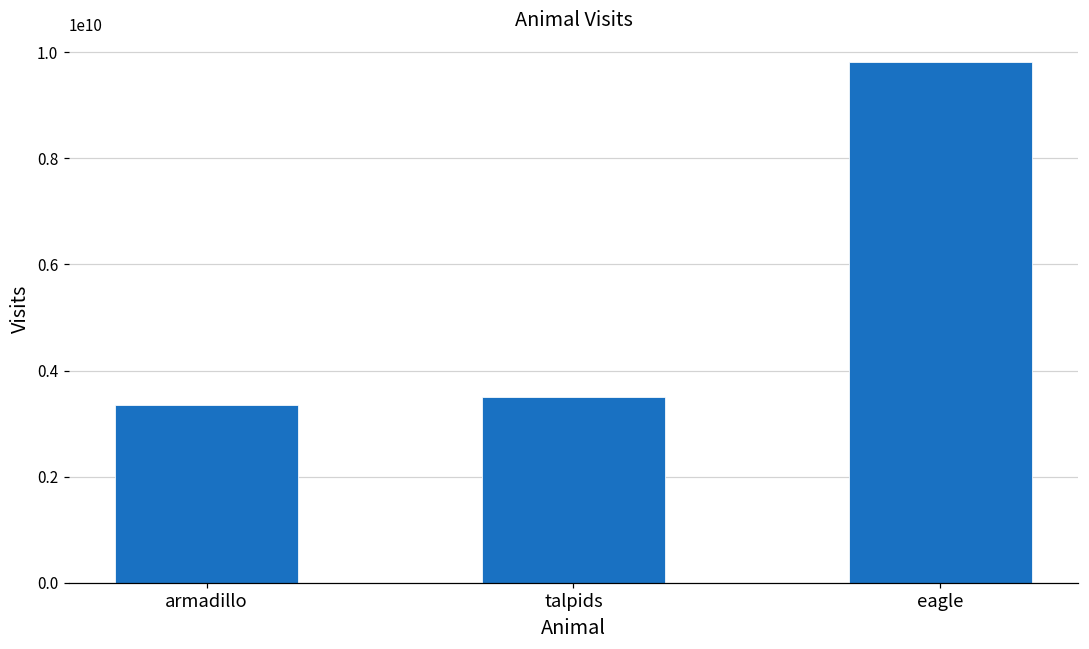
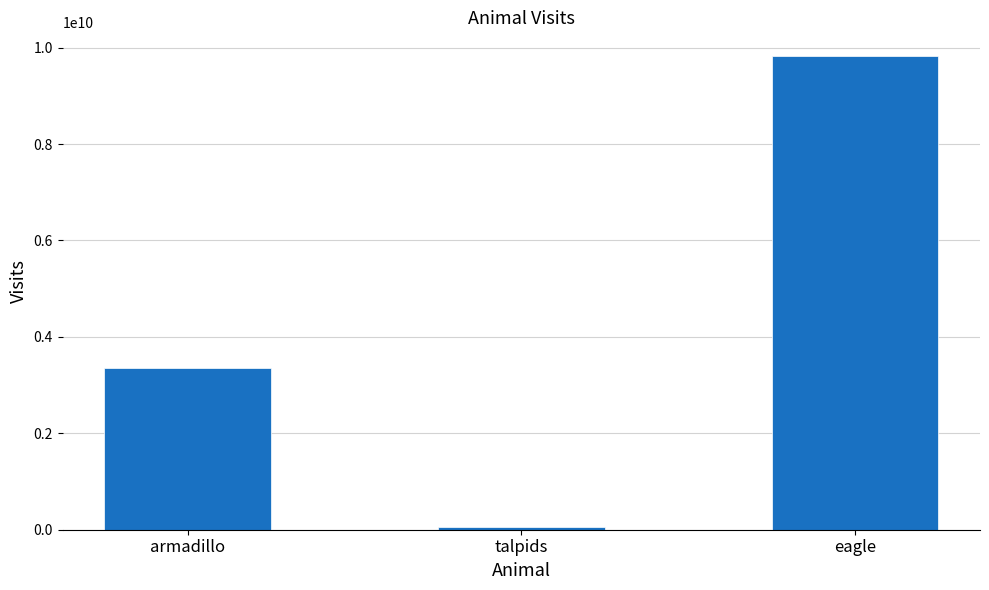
  {
    "armadillo": 3300000000,
-   "talpids": 3500000000,
+   "talpids": 100000000,
    "eagle": 9800000000
  }
